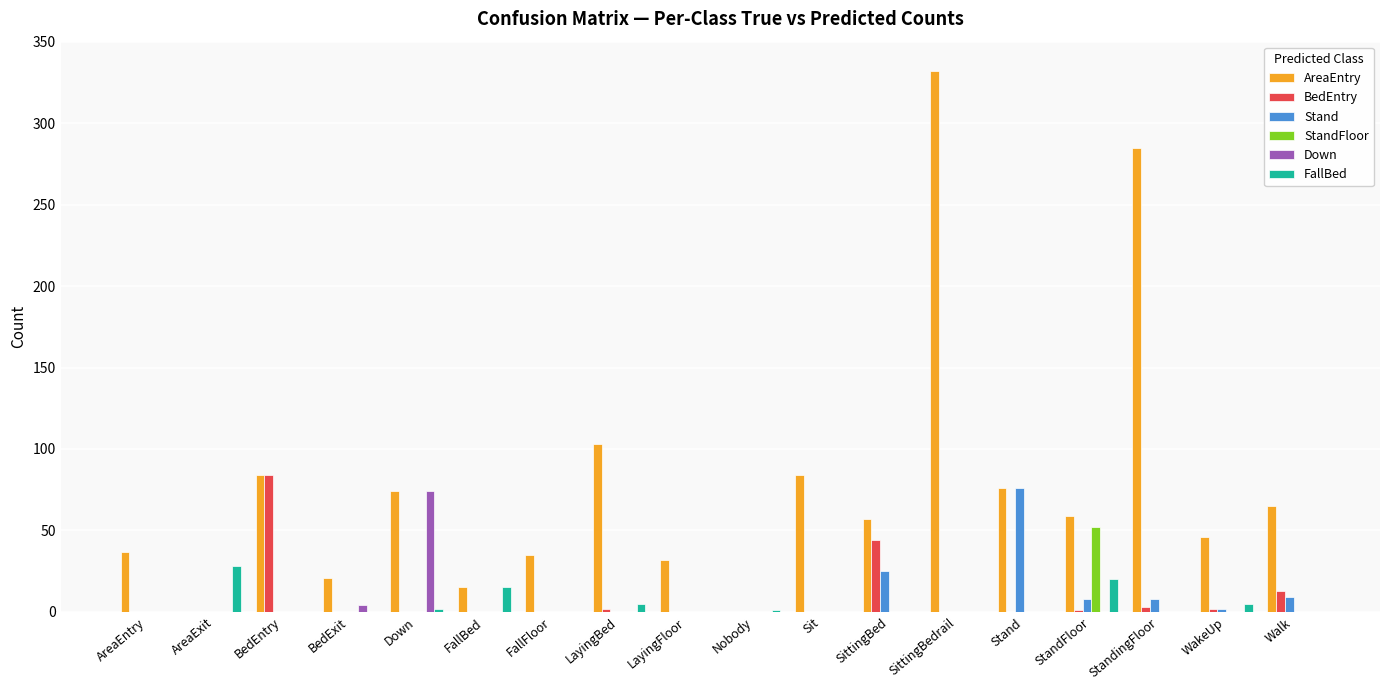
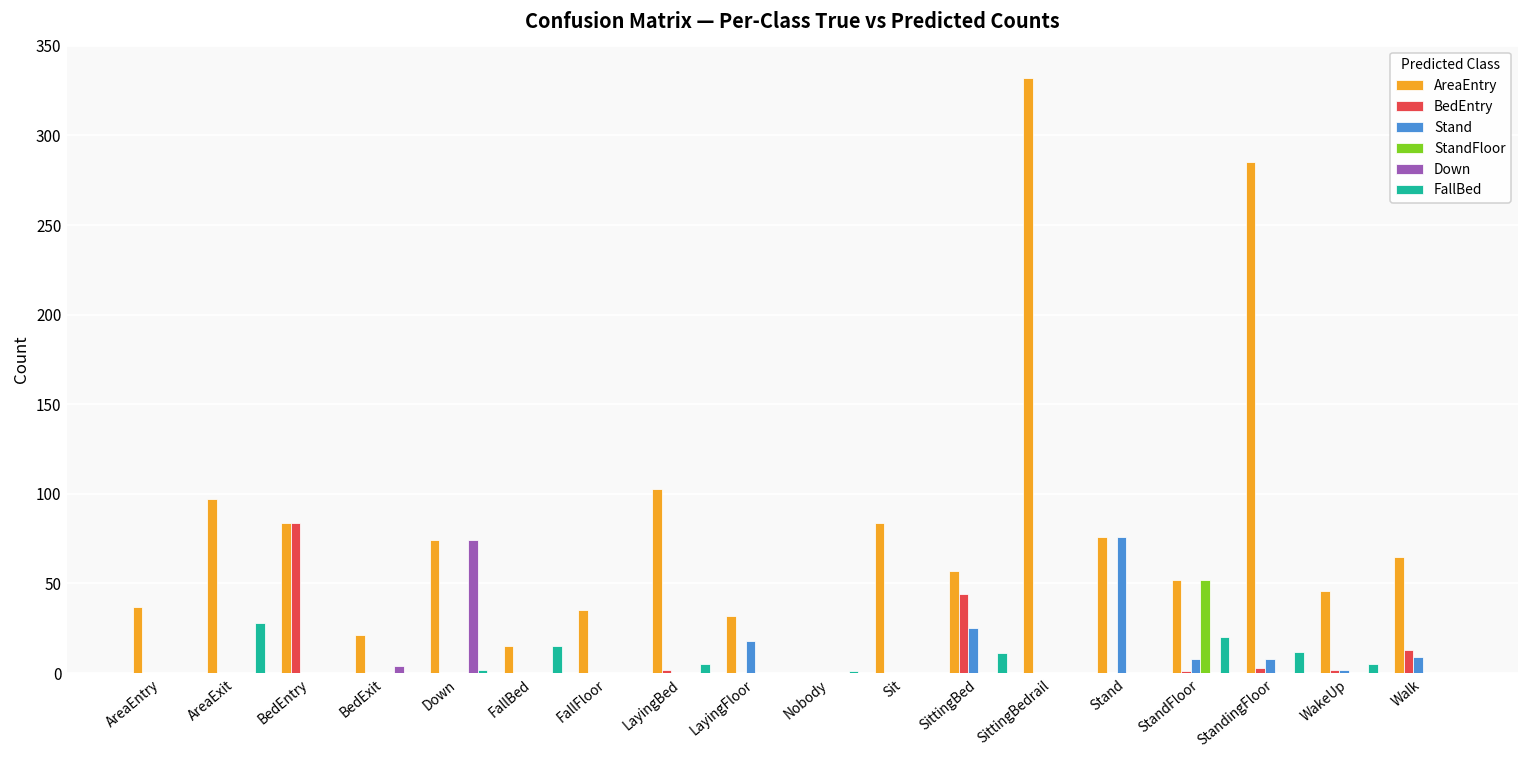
  {
    "AreaEntry": {
      "AreaEntry": 37,
-     "AreaExit": 0,
+     "AreaExit": 97,
      "BedEntry": 84,
      "BedExit": 21,
      "Down": 74,
      "FallBed": 15,
      "FallFloor": 35,
      "LayingBed": 103,
      "LayingFloor": 32,
      "Nobody": 0,
      "Sit": 84,
      "SittingBed": 57,
      "SittingBedrail": 332,
      "Stand": 76,
-     "StandFloor": 59,
+     "StandFloor": 52,
      "StandingFloor": 285,
      "WakeUp": 46,
      "Walk": 65
    },
    "BedEntry": {
      "AreaEntry": 0,
      "AreaExit": 0,
      "BedEntry": 84,
      "BedExit": 0,
      "Down": 0,
      "FallBed": 0,
      "FallFloor": 0,
      "LayingBed": 2,
      "LayingFloor": 0,
      "Nobody": 0,
      "Sit": 0,
      "SittingBed": 44,
      "SittingBedrail": 0,
      "Stand": 0,
      "StandingFloor": 3,
      "WakeUp": 2,
      "Walk": 13
    },
    "Stand": {
      "AreaEntry": 0,
      "AreaExit": 0,
      "BedEntry": 0,
      "BedExit": 0,
      "Down": 0,
      "FallBed": 0,
      "FallFloor": 0,
      "LayingBed": 0,
-     "LayingFloor": 0,
+     "LayingFloor": 18,
      "Nobody": 0,
      "Sit": 0,
      "SittingBed": 25,
      "SittingBedrail": 0,
      "Stand": 76,
      "StandFloor": 8,
      "StandingFloor": 8,
      "WakeUp": 2,
      "Walk": 9
    },
    "StandFloor": {
      "AreaEntry": 0,
      "AreaExit": 0,
      "BedEntry": 0,
      "BedExit": 0,
      "Down": 0,
      "FallBed": 0,
      "FallFloor": 0,
      "LayingBed": 0,
      "LayingFloor": 0,
      "Nobody": 0,
      "Sit": 0,
      "SittingBed": 0,
      "SittingBedrail": 0,
      "Stand": 0,
      "StandFloor": 52,
      "StandingFloor": 0,
      "WakeUp": 0,
      "Walk": 0
    },
    "Down": {
      "AreaEntry": 0,
      "AreaExit": 0,
      "BedEntry": 0,
      "BedExit": 4,
      "Down": 74,
      "FallBed": 0,
      "FallFloor": 0,
      "LayingBed": 0,
      "LayingFloor": 0,
      "Nobody": 0,
      "Sit": 0,
      "SittingBed": 0,
      "SittingBedrail": 0,
      "Stand": 0,
      "StandFloor": 0,
      "StandingFloor": 0,
      "WakeUp": 0,
      "Walk": 0
    },
    "FallBed": {
      "AreaEntry": 0,
      "AreaExit": 28,
      "BedEntry": 0,
      "BedExit": 0,
      "Down": 2,
      "FallBed": 15,
      "FallFloor": 0,
      "LayingBed": 5,
      "LayingFloor": 0,
      "Sit": 0,
-     "SittingBed": 0,
+     "SittingBed": 11,
      "SittingBedrail": 0,
      "Stand": 0,
      "StandFloor": 20,
-     "StandingFloor": 0,
+     "StandingFloor": 12,
      "WakeUp": 5,
      "Walk": 0
    }
  }
